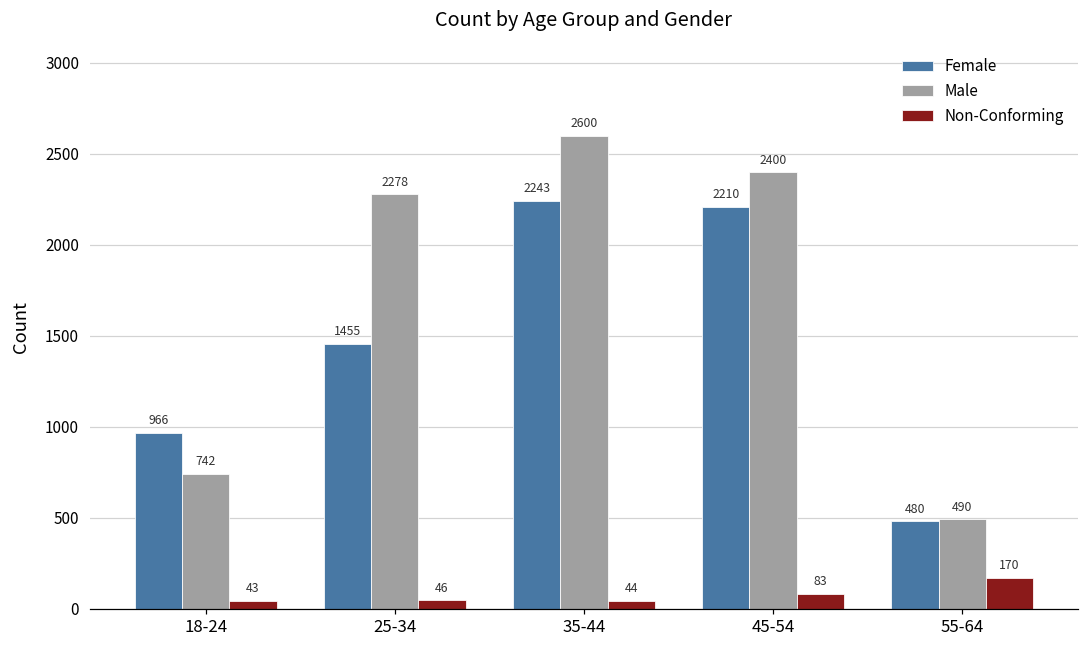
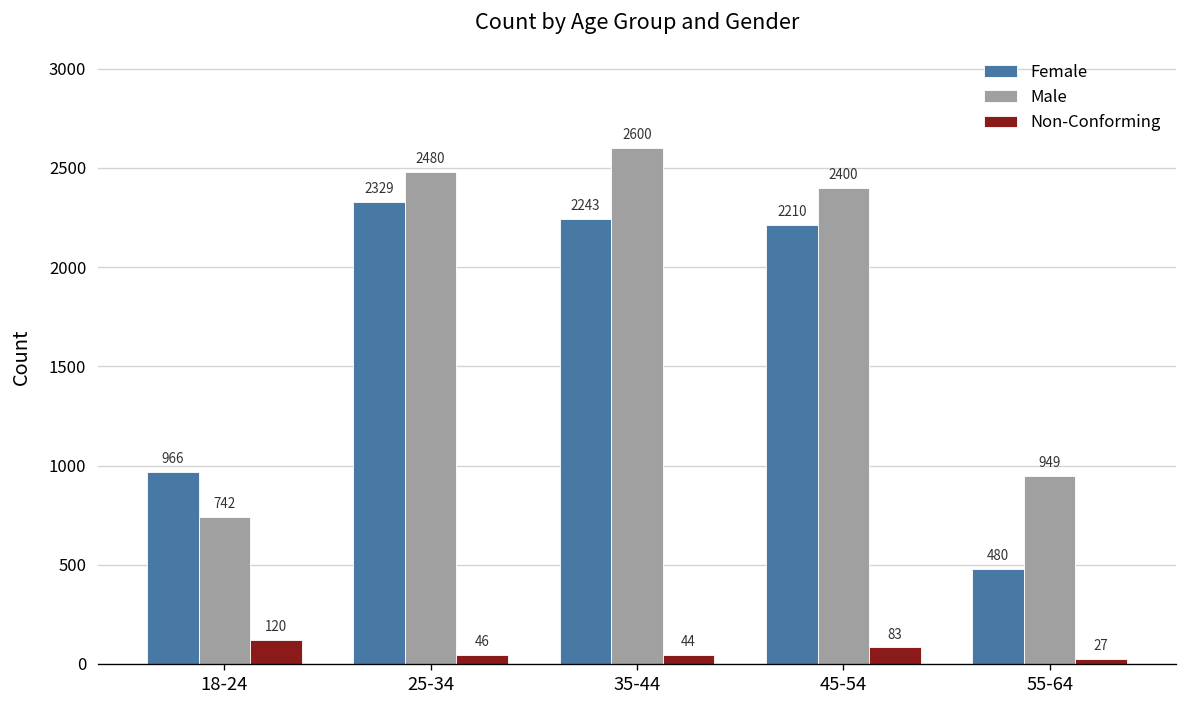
  {
    "Female": {
      "18-24": 966,
-     "25-34": 1455,
+     "25-34": 2329,
      "35-44": 2243,
      "45-54": 2210,
      "55-64": 480
    },
    "Male": {
      "18-24": 742,
-     "25-34": 2278,
+     "25-34": 2480,
      "35-44": 2600,
      "45-54": 2400,
-     "55-64": 490
+     "55-64": 949
    },
    "Non-Conforming": {
-     "18-24": 43,
+     "18-24": 120,
      "25-34": 46,
      "35-44": 44,
      "45-54": 83,
-     "55-64": 170
+     "55-64": 27
    }
  }
